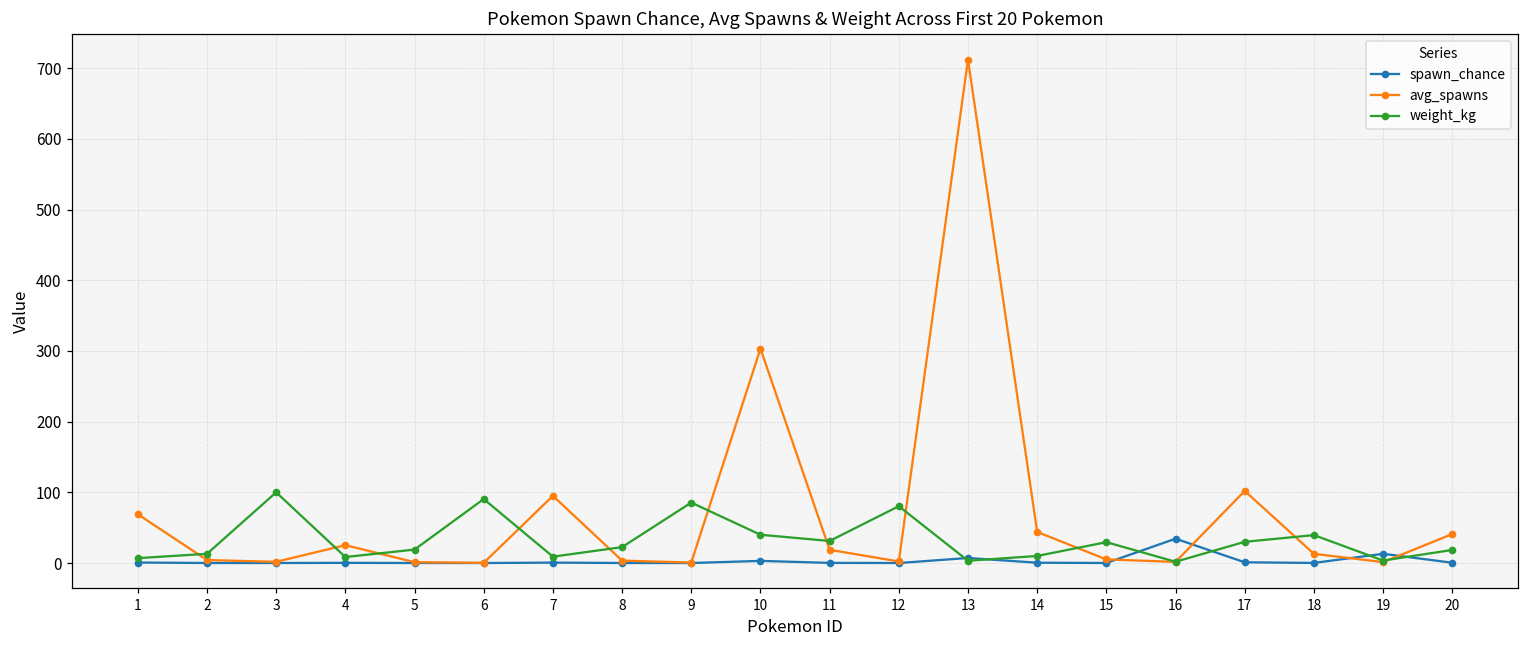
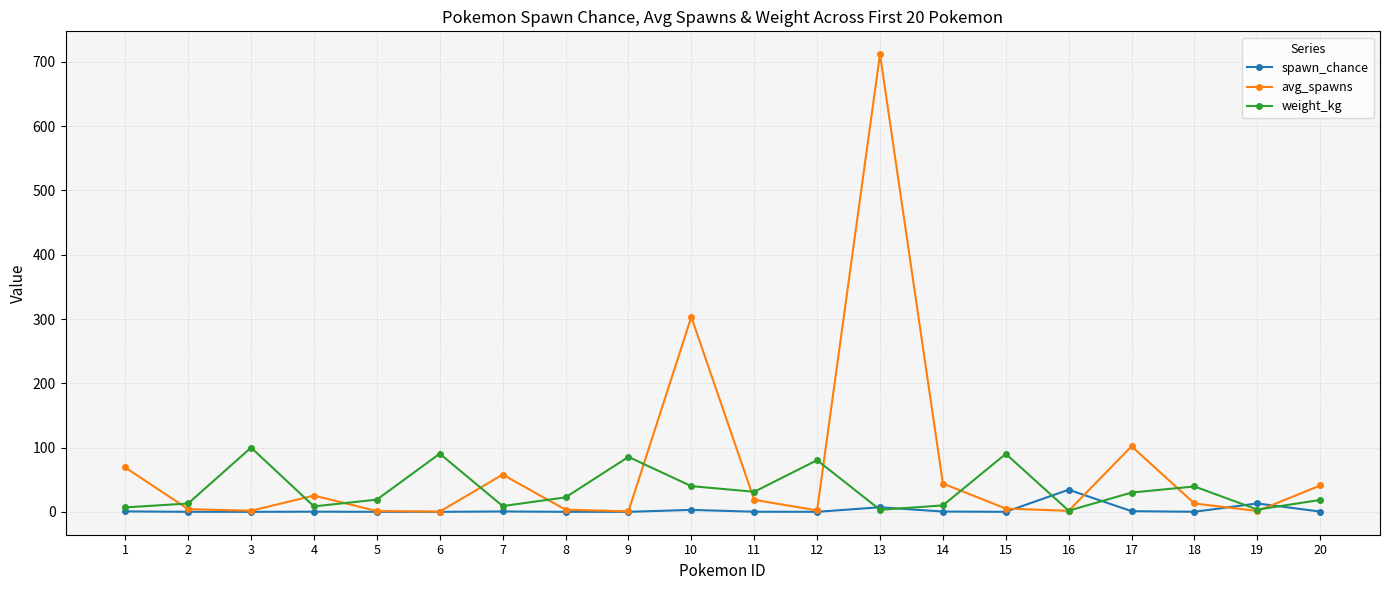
  {
    "spawn_chance": {
      "1": 0,
      "2": 0,
      "4": 0,
      "7": 0,
      "10": 0,
      "11": 0,
      "14": 0,
      "15": 0,
      "16": 30,
      "17": 0,
      "18": 0,
      "19": 10,
      "20": 0
    },
    "avg_spawns": {
      "1": 70,
      "2": 0,
      "4": 30,
-     "7": 100,
+     "7": 60,
      "10": 300,
      "11": 20,
      "13": 710,
      "14": 40,
      "15": 10,
      "17": 100,
      "18": 10,
      "20": 40
    },
    "weight_kg": {
      "1": 10,
      "2": 10,
      "3": 100,
      "4": 10,
      "5": 20,
      "6": 90,
      "7": 10,
      "8": 20,
      "9": 90,
      "10": 40,
      "11": 30,
      "12": 80,
      "14": 10,
-     "15": 30,
+     "15": 90,
      "17": 30,
      "18": 40,
      "20": 20
    }
  }
